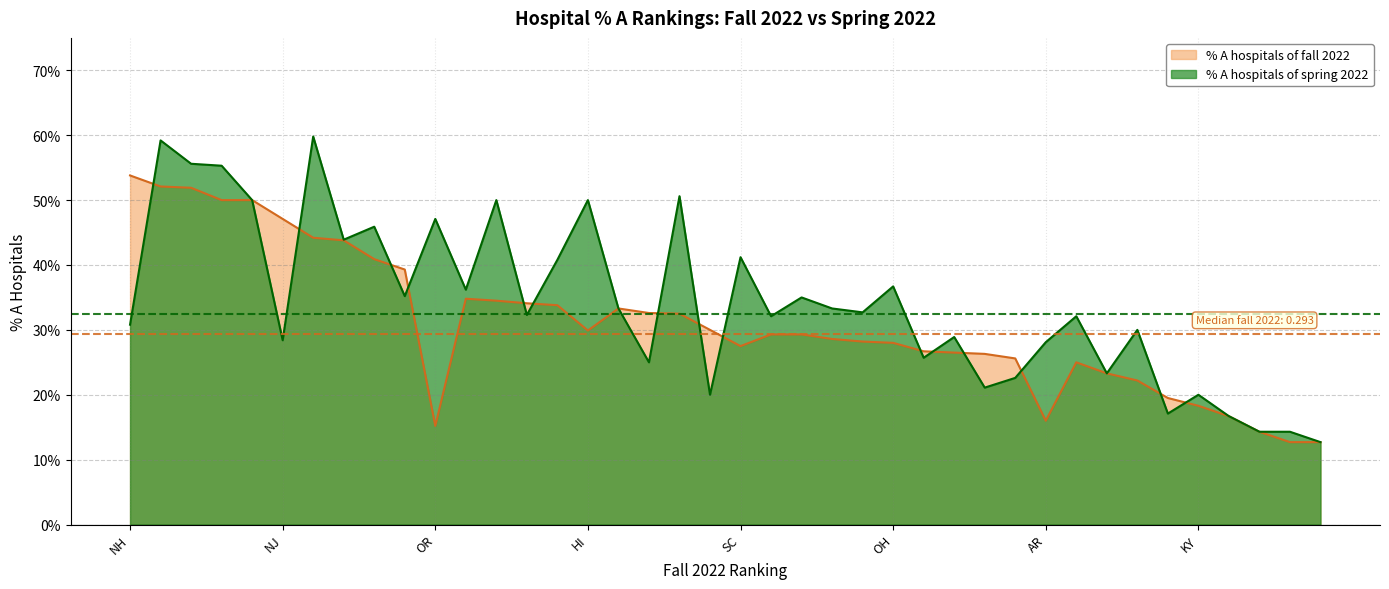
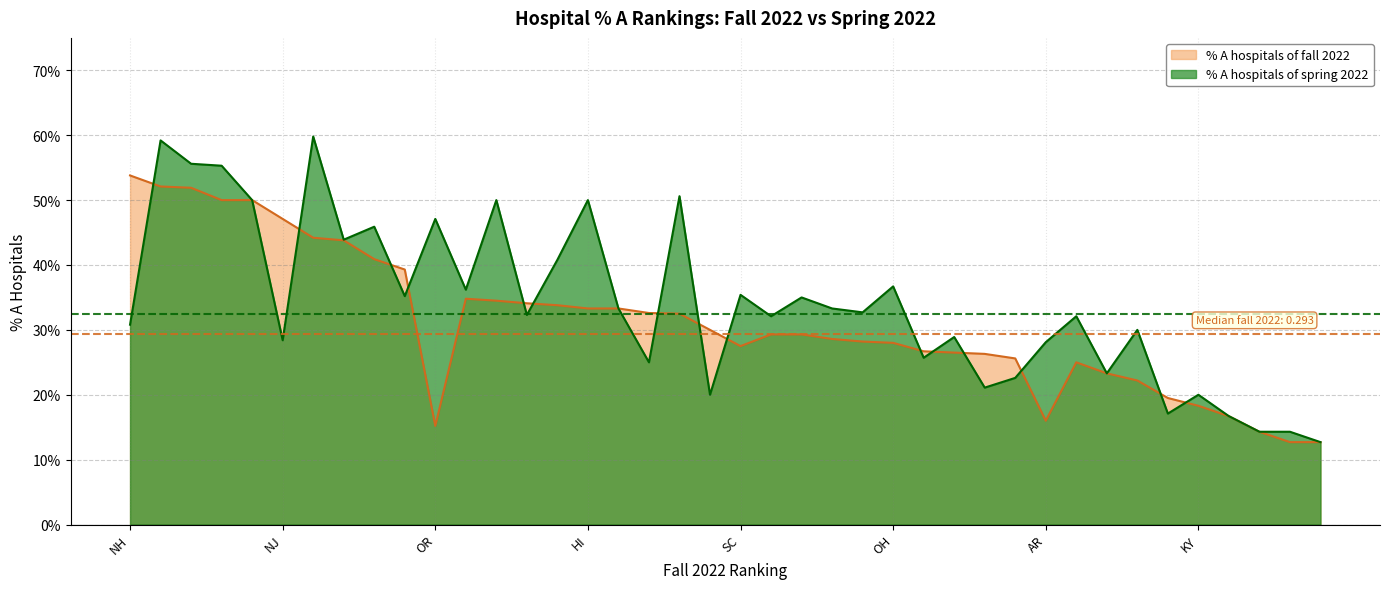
  {
    "% A hospitals of fall 2022": {
      "NH": "54%",
      "NJ": "47%",
      "OR": "15%",
-     "HI": "30%",
+     "HI": "33%",
      "SC": "28%",
      "OH": "28%",
      "AR": "16%",
      "KY": "18%"
    },
    "% A hospitals of spring 2022": {
      "NH": "31%",
      "NJ": "28%",
      "OR": "47%",
      "HI": "50%",
-     "SC": "41%",
+     "SC": "35%",
      "OH": "37%",
      "AR": "28%",
      "KY": "20%"
    }
  }
